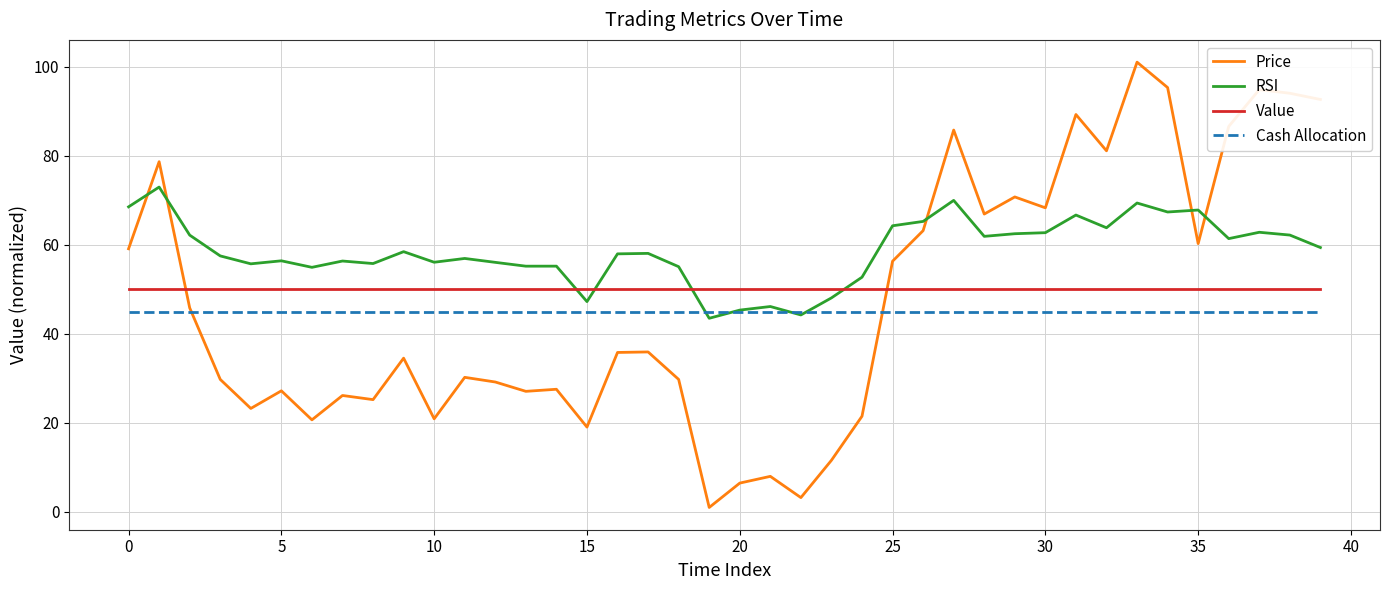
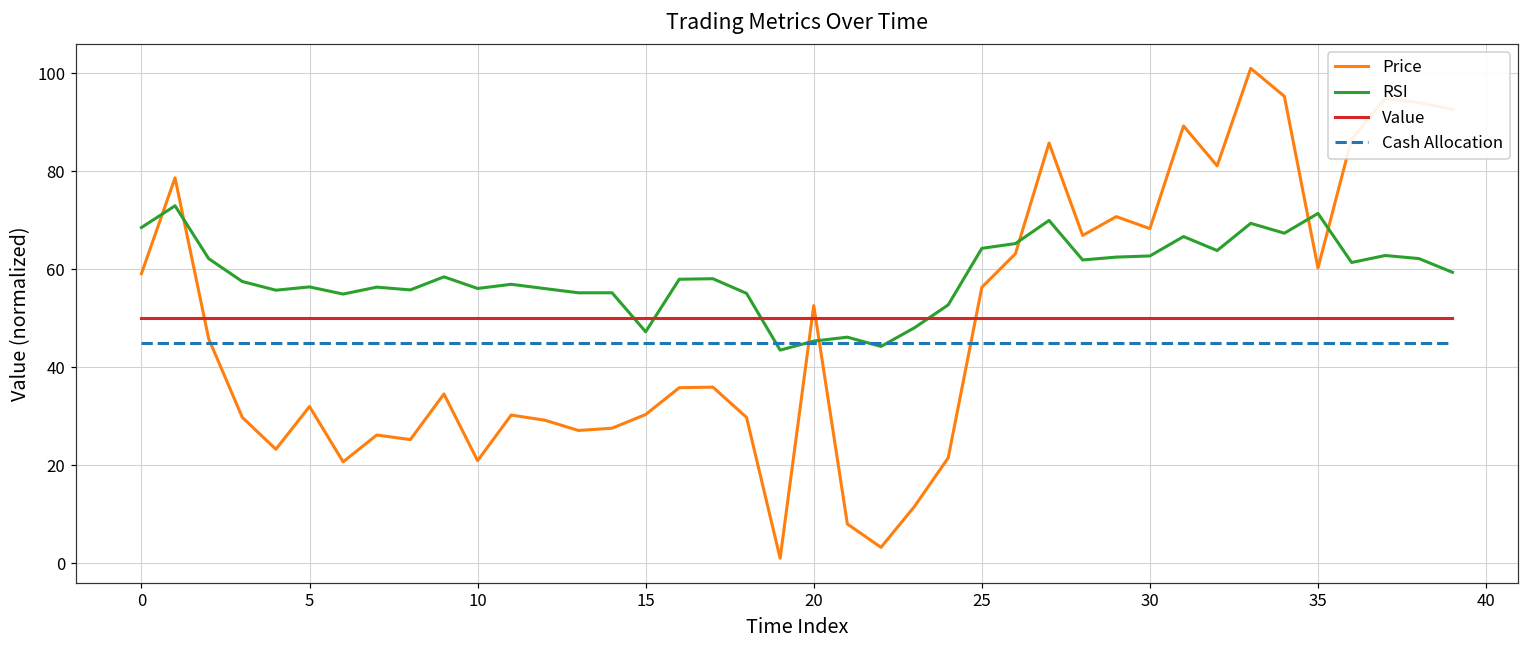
  {
    "Price": {
      "0": 59,
-     "5": 27,
+     "5": 32,
      "10": 21,
-     "15": 19,
-     "20": 6,
+     "15": 30,
+     "20": 53,
      "25": 56,
      "30": 68,
      "35": 60
    },
    "RSI": {
      "0": 69,
      "5": 56,
      "10": 56,
      "15": 47,
      "25": 64,
      "30": 63,
-     "35": 68
+     "35": 71
    },
    "Value": {
      "0": 50,
      "5": 50,
      "10": 50,
      "15": 50,
      "20": 50,
      "25": 50,
      "30": 50,
      "35": 50
    },
    "Cash Allocation": {
      "0": 45,
      "5": 45,
      "10": 45,
      "15": 45,
      "25": 45,
      "30": 45,
      "35": 45
    }
  }
